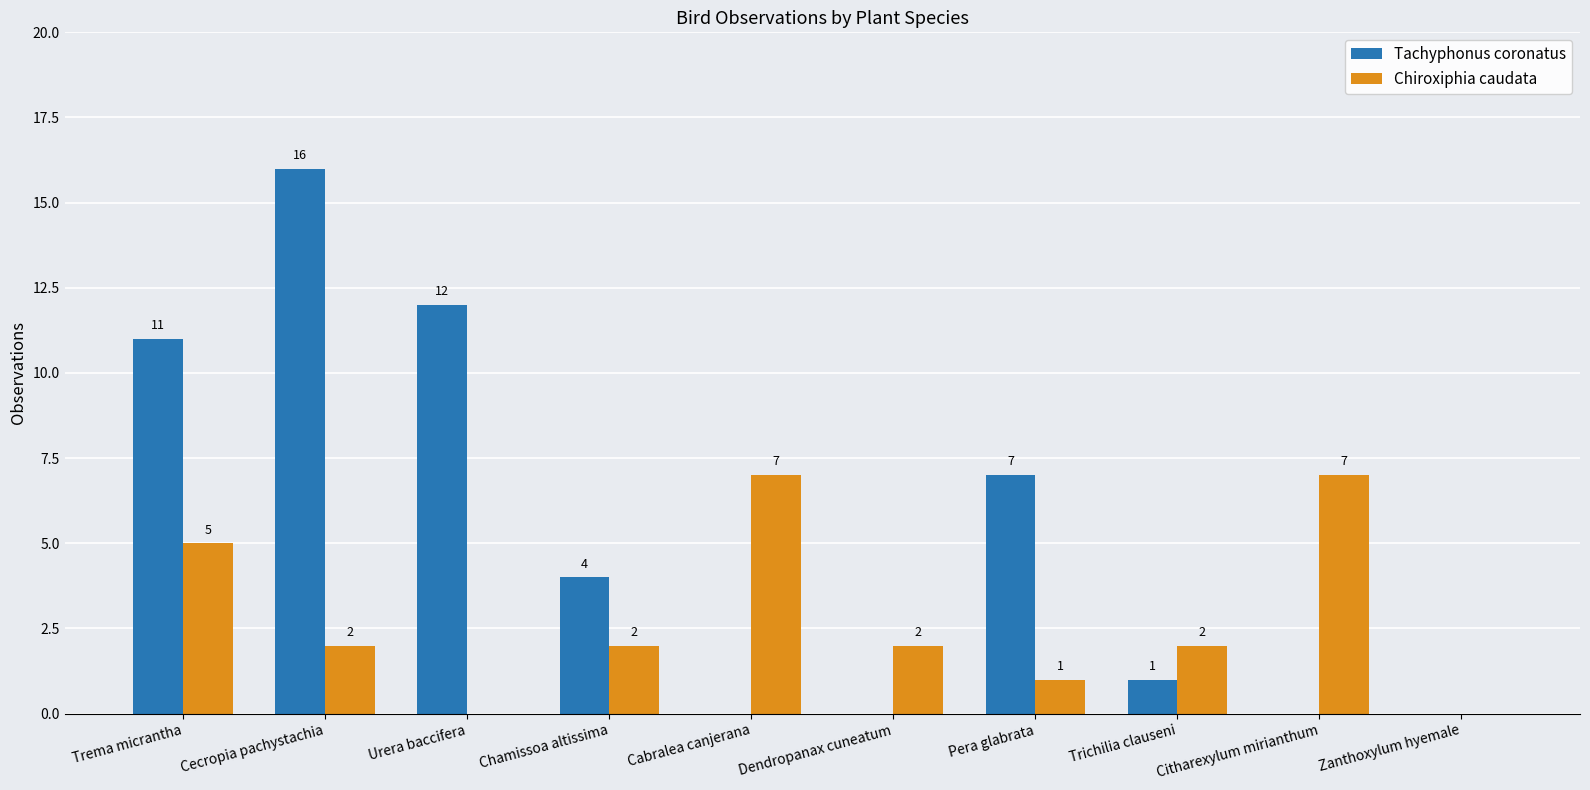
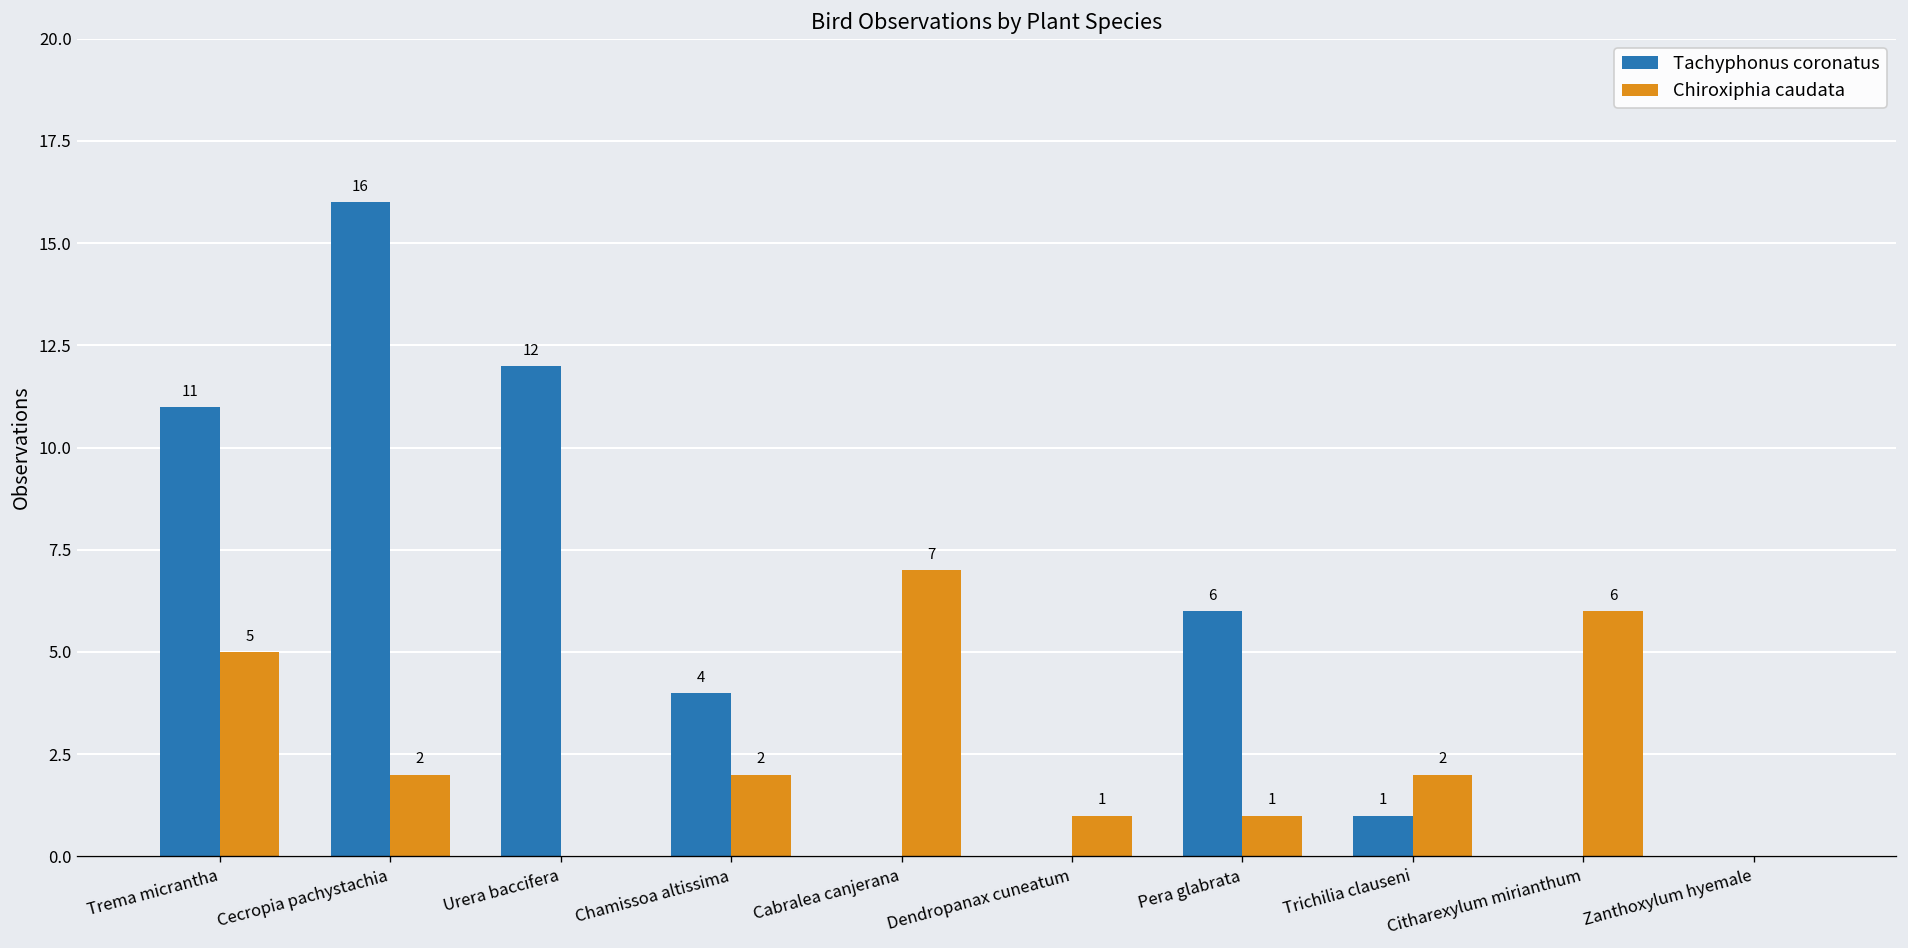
  {
    "Tachyphonus coronatus": {
      "Trema micrantha": 11,
      "Cecropia pachystachia": 16,
      "Urera baccifera": 12,
      "Chamissoa altissima": 4,
-     "Pera glabrata": 7,
+     "Pera glabrata": 6,
      "Trichilia clauseni": 1
    },
    "Chiroxiphia caudata": {
      "Trema micrantha": 5,
      "Cecropia pachystachia": 2,
      "Chamissoa altissima": 2,
      "Cabralea canjerana": 7,
-     "Dendropanax cuneatum": 2,
+     "Dendropanax cuneatum": 1,
      "Pera glabrata": 1,
      "Trichilia clauseni": 2,
-     "Citharexylum mirianthum": 7
+     "Citharexylum mirianthum": 6
    }
  }
